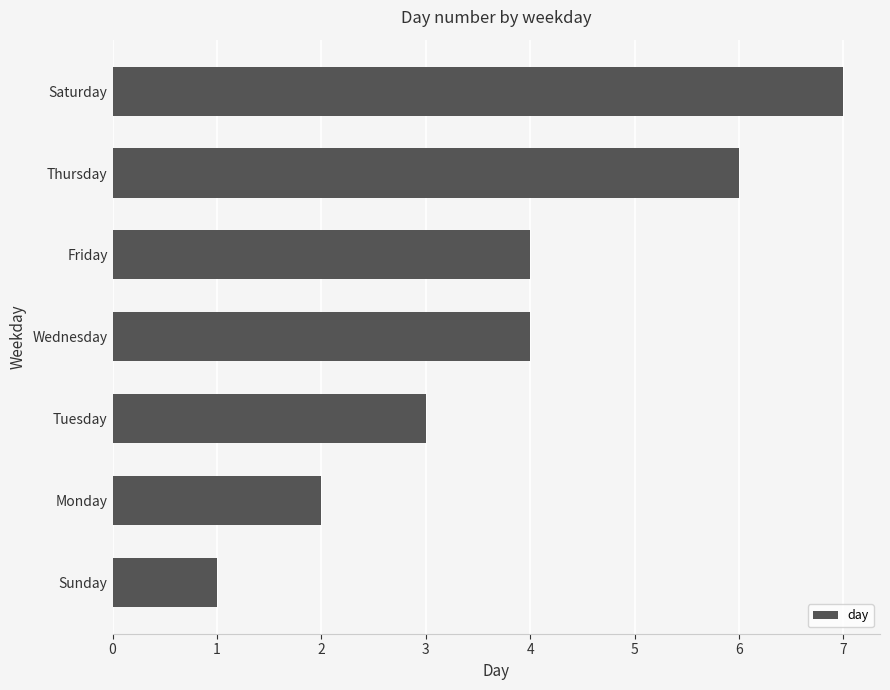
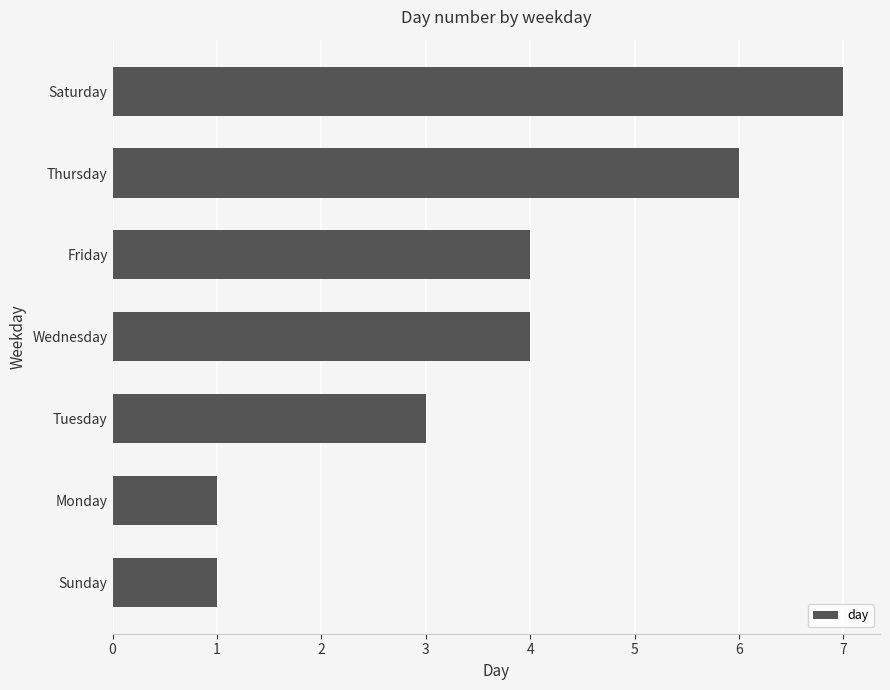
  {
    "Saturday": 7,
    "Thursday": 6,
    "Friday": 4,
    "Wednesday": 4,
    "Tuesday": 3,
-   "Monday": 2,
+   "Monday": 1,
    "Sunday": 1
  }
